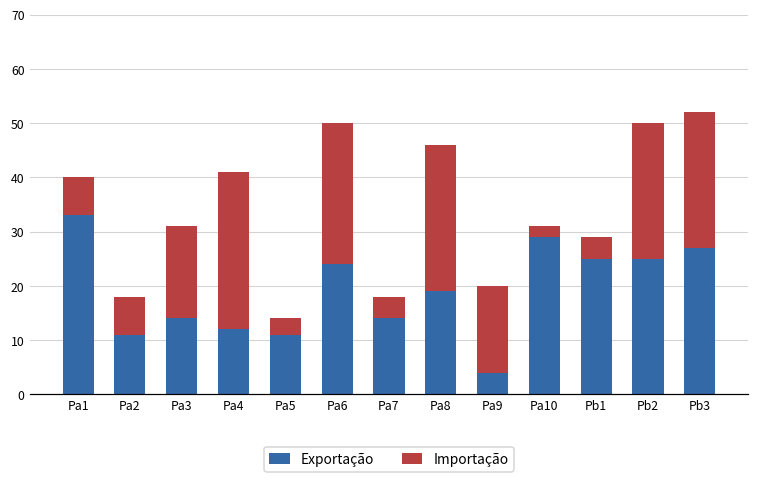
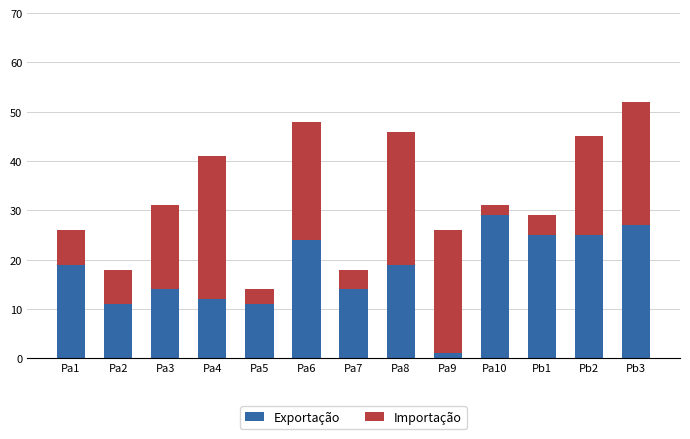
  {
    "Exportação": {
-     "Pa1": 33,
+     "Pa1": 19,
      "Pa2": 11,
      "Pa3": 14,
      "Pa4": 12,
      "Pa5": 11,
      "Pa6": 24,
      "Pa7": 14,
      "Pa8": 19,
-     "Pa9": 4,
+     "Pa9": 1,
      "Pa10": 29,
      "Pb1": 25,
      "Pb2": 25,
      "Pb3": 27
    },
    "Importação": {
      "Pa1": 7,
      "Pa2": 7,
      "Pa3": 17,
      "Pa4": 29,
      "Pa5": 3,
-     "Pa6": 26,
+     "Pa6": 24,
      "Pa7": 4,
      "Pa8": 27,
-     "Pa9": 16,
+     "Pa9": 25,
      "Pa10": 2,
      "Pb1": 4,
-     "Pb2": 25,
+     "Pb2": 20,
      "Pb3": 25
    }
  }
